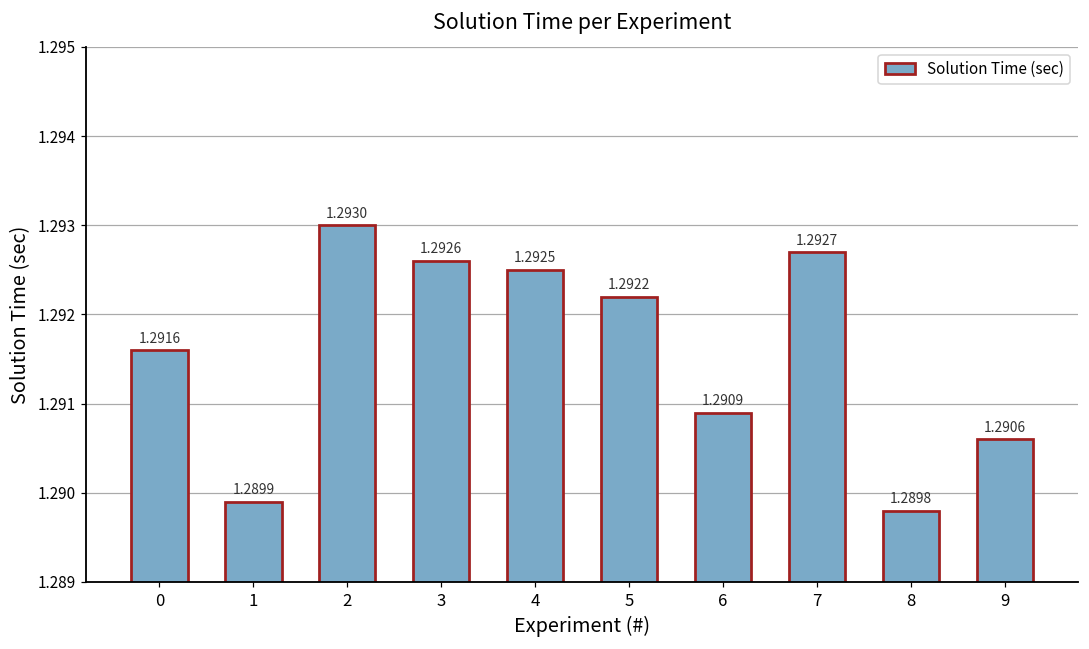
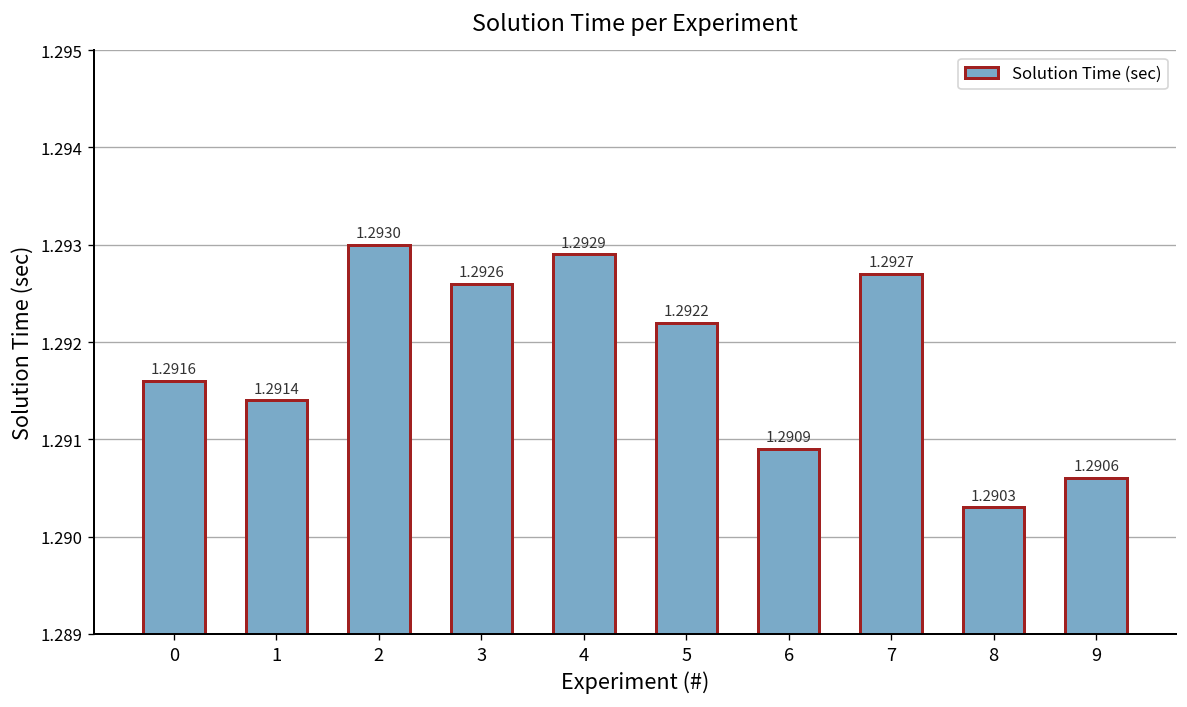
  {
    "0": 1.2916,
-   "1": 1.2899,
+   "1": 1.2914,
    "2": 1.2930,
    "3": 1.2926,
-   "4": 1.2925,
+   "4": 1.2929,
    "5": 1.2922,
    "6": 1.2909,
    "7": 1.2927,
-   "8": 1.2898,
+   "8": 1.2903,
    "9": 1.2906
  }
